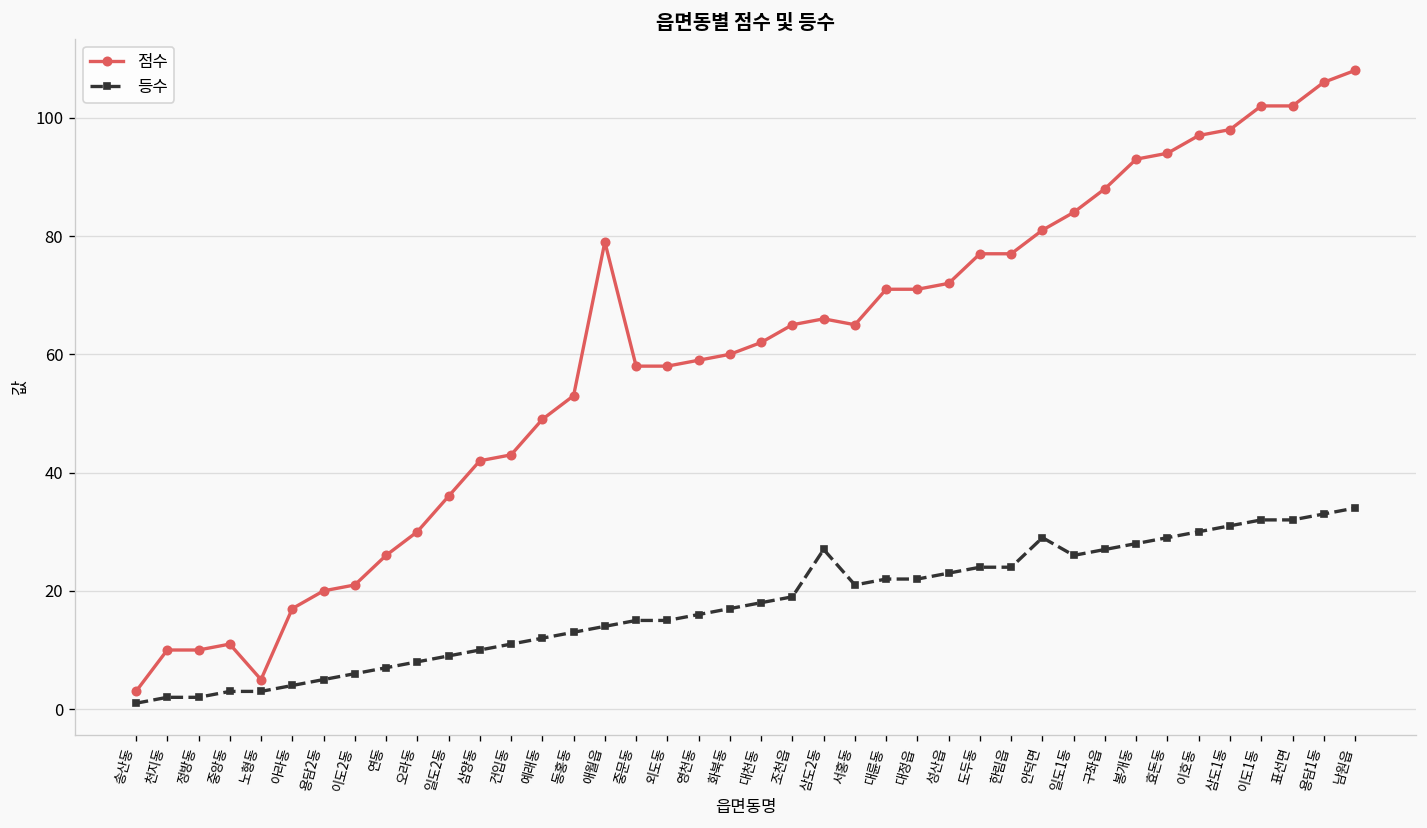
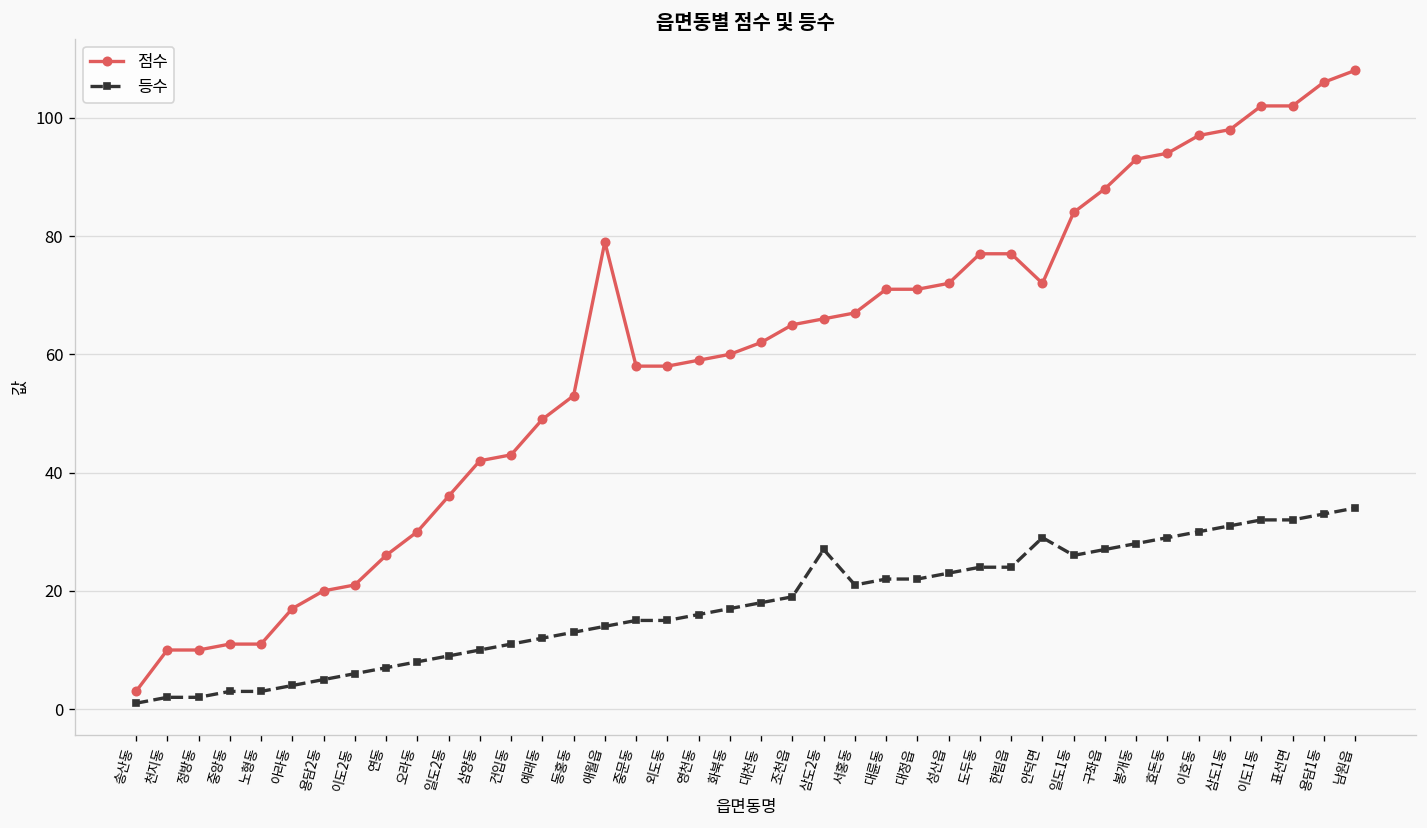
  {
    "점수": {
      "송산동": 3,
      "천지동": 10,
      "정방동": 10,
      "중앙동": 11,
-     "노형동": 5,
+     "노형동": 11,
      "아라동": 17,
      "용담2동": 20,
      "이도2동": 21,
      "연동": 26,
      "오라동": 30,
      "일도2동": 36,
      "삼양동": 42,
      "건입동": 43,
      "예래동": 49,
      "동홍동": 53,
      "애월읍": 79,
      "중문동": 58,
      "외도동": 58,
      "영천동": 59,
      "화북동": 60,
      "대천동": 62,
      "조천읍": 65,
      "삼도2동": 66,
-     "서홍동": 65,
+     "서홍동": 67,
      "대륜동": 71,
      "대정읍": 71,
      "성산읍": 72,
      "도두동": 77,
      "한림읍": 77,
-     "안덕면": 81,
+     "안덕면": 72,
      "일도1동": 84,
      "구좌읍": 88,
      "봉개동": 93,
      "효돈동": 94,
      "이호동": 97,
      "삼도1동": 98,
      "이도1동": 102,
      "표선면": 102,
      "용담1동": 106,
      "남원읍": 108
    },
    "등수": {
      "송산동": 1,
      "천지동": 2,
      "정방동": 2,
      "중앙동": 3,
      "노형동": 3,
      "아라동": 4,
      "용담2동": 5,
      "이도2동": 6,
      "연동": 7,
      "오라동": 8,
      "일도2동": 9,
      "삼양동": 10,
      "건입동": 11,
      "예래동": 12,
      "동홍동": 13,
      "애월읍": 14,
      "중문동": 15,
      "외도동": 15,
      "영천동": 16,
      "화북동": 17,
      "대천동": 18,
      "조천읍": 19,
      "삼도2동": 27,
      "서홍동": 21,
      "대륜동": 22,
      "대정읍": 22,
      "성산읍": 23,
      "도두동": 24,
      "한림읍": 24,
      "안덕면": 29,
      "일도1동": 26,
      "구좌읍": 27,
      "봉개동": 28,
      "효돈동": 29,
      "이호동": 30,
      "삼도1동": 31,
      "이도1동": 32,
      "표선면": 32,
      "용담1동": 33,
      "남원읍": 34
    }
  }
